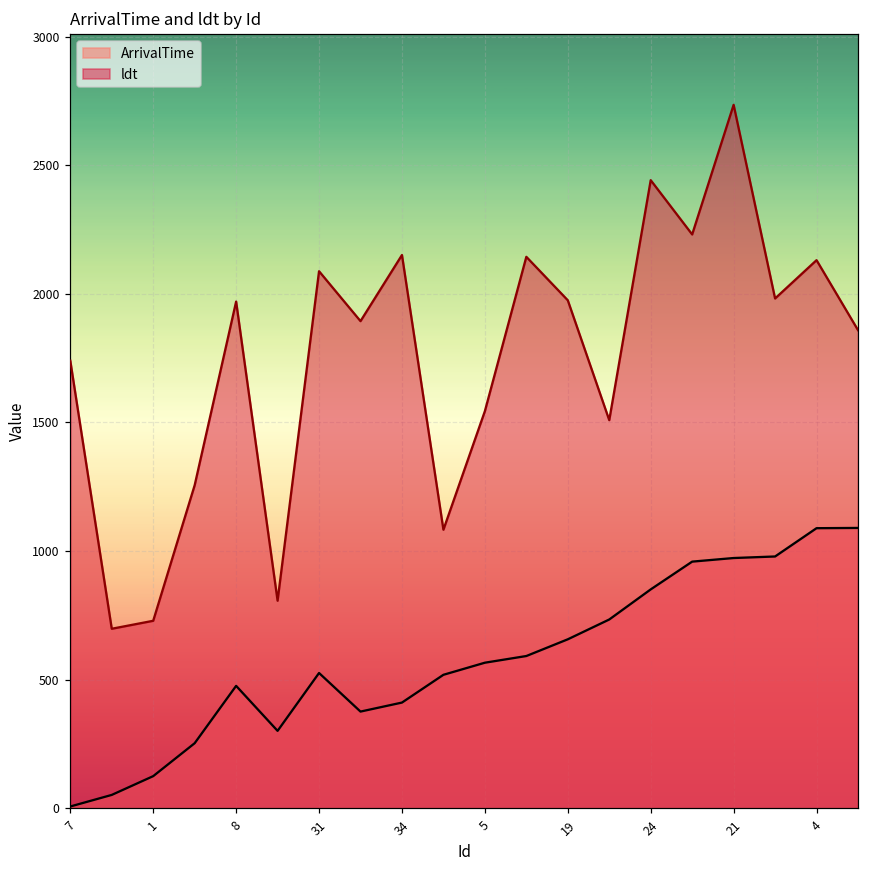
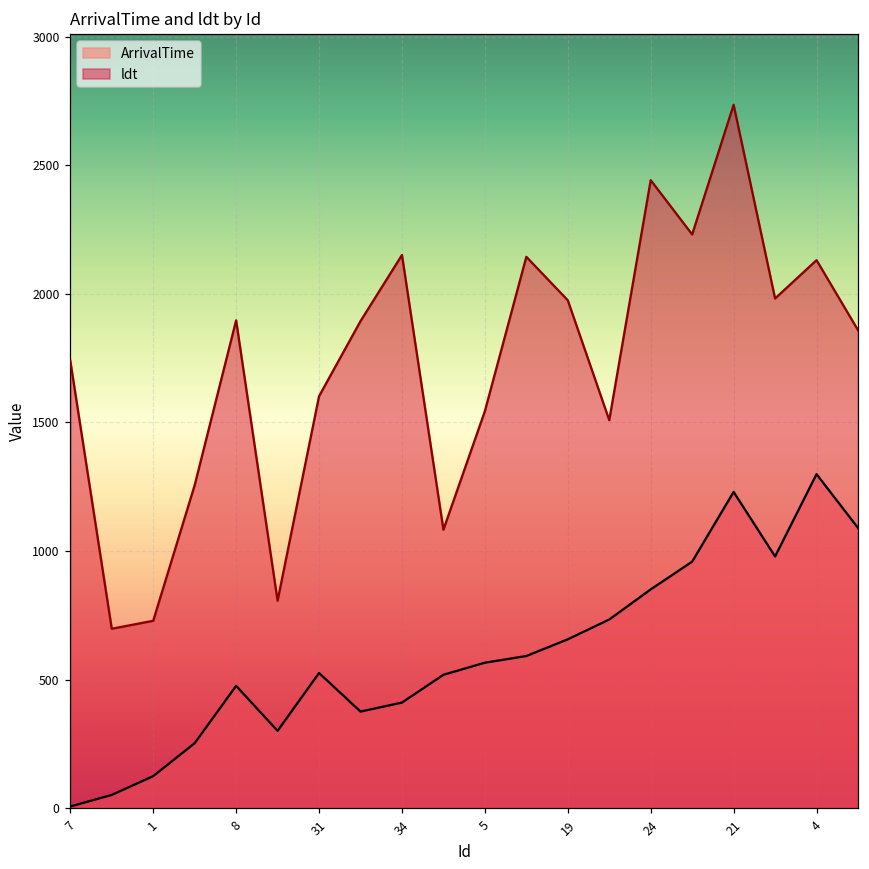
  {
    "ArrivalTime": {
      "8": 480,
      "31": 530,
      "34": 410,
      "24": 850,
-     "21": 970,
-     "4": 1090
+     "21": 1230,
+     "4": 1300
    },
    "ldt": {
-     "8": 1970,
-     "31": 2090,
+     "8": 1900,
+     "31": 1600,
      "34": 2150,
      "24": 2440,
      "21": 2740,
      "4": 2130
    }
  }
